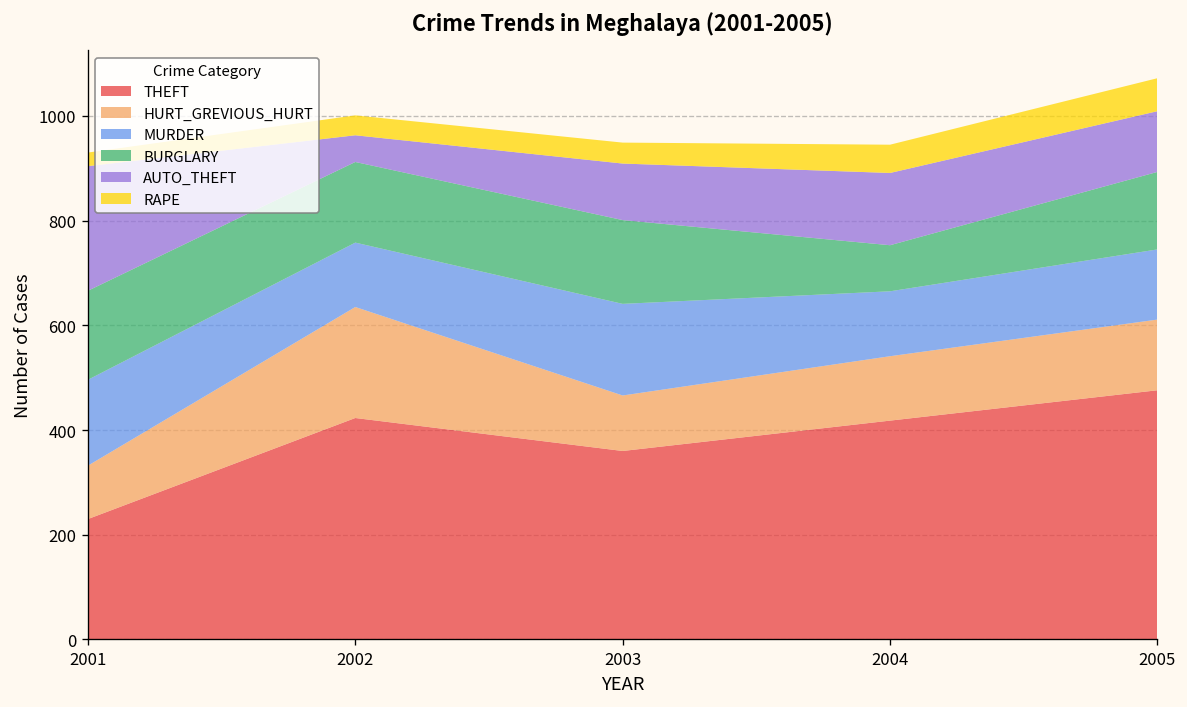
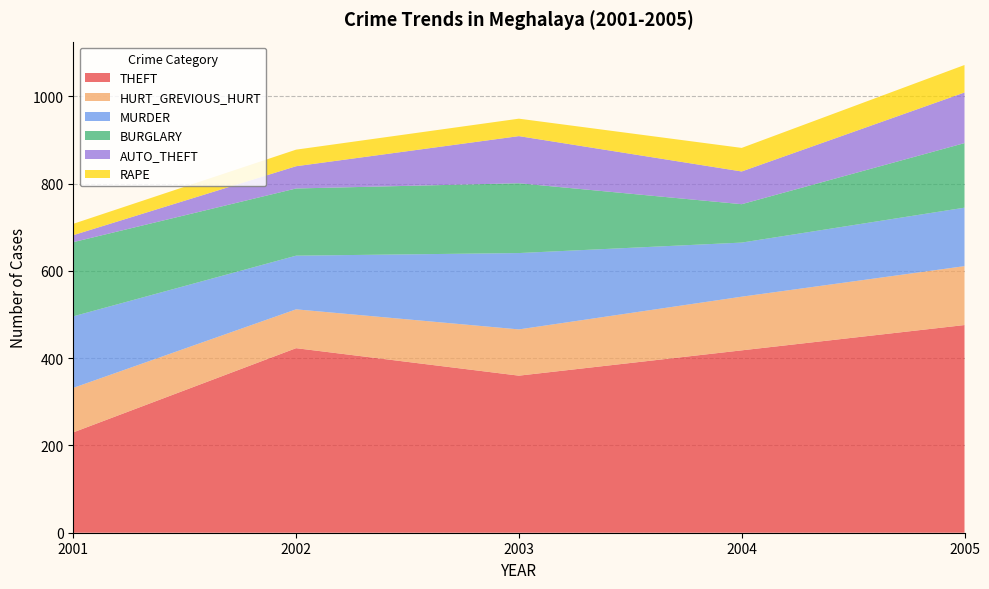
  {
    "THEFT": {
      "2001": 230,
      "2002": 420,
      "2003": 360,
      "2004": 420,
      "2005": 480
    },
    "HURT_GREVIOUS_HURT": {
      "2001": 100,
-     "2002": 210,
+     "2002": 90,
      "2003": 110,
      "2004": 120,
      "2005": 140
    },
    "MURDER": {
      "2001": 160,
      "2002": 120,
      "2003": 180,
      "2004": 120,
      "2005": 130
    },
    "BURGLARY": {
      "2001": 170,
      "2002": 150,
      "2003": 160,
      "2004": 90,
      "2005": 150
    },
    "AUTO_THEFT": {
-     "2001": 240,
+     "2001": 20,
      "2002": 50,
      "2003": 110,
-     "2004": 140,
+     "2004": 80,
      "2005": 120
    },
    "RAPE": {
      "2001": 30,
      "2002": 40,
      "2003": 40,
      "2004": 50,
      "2005": 60
    }
  }
